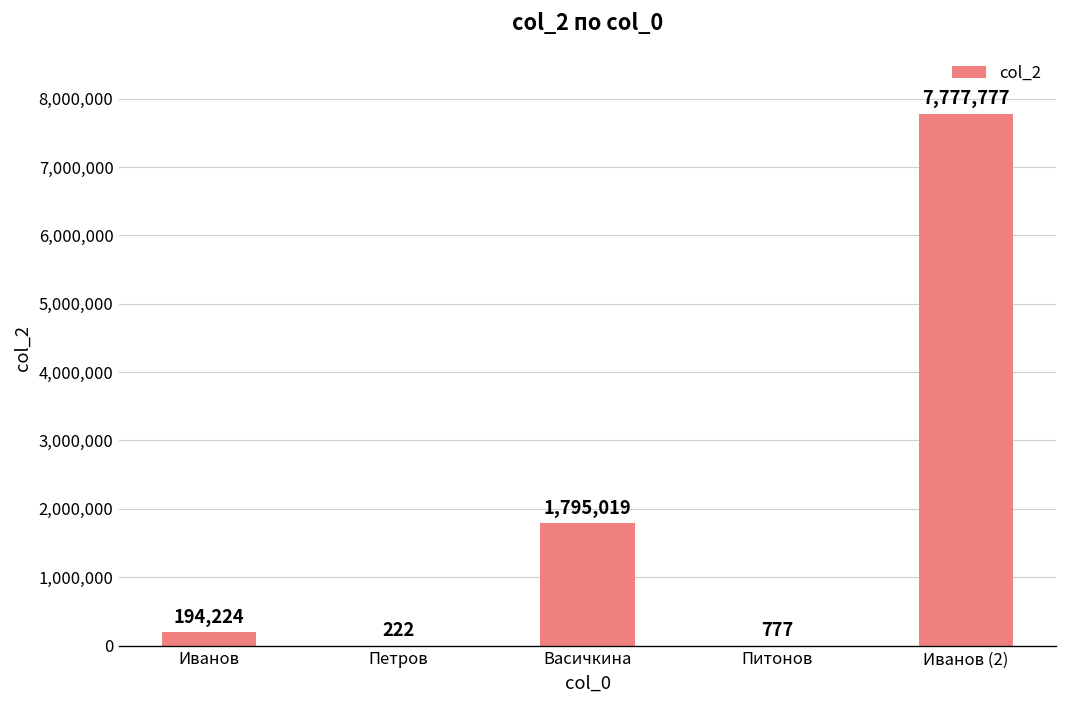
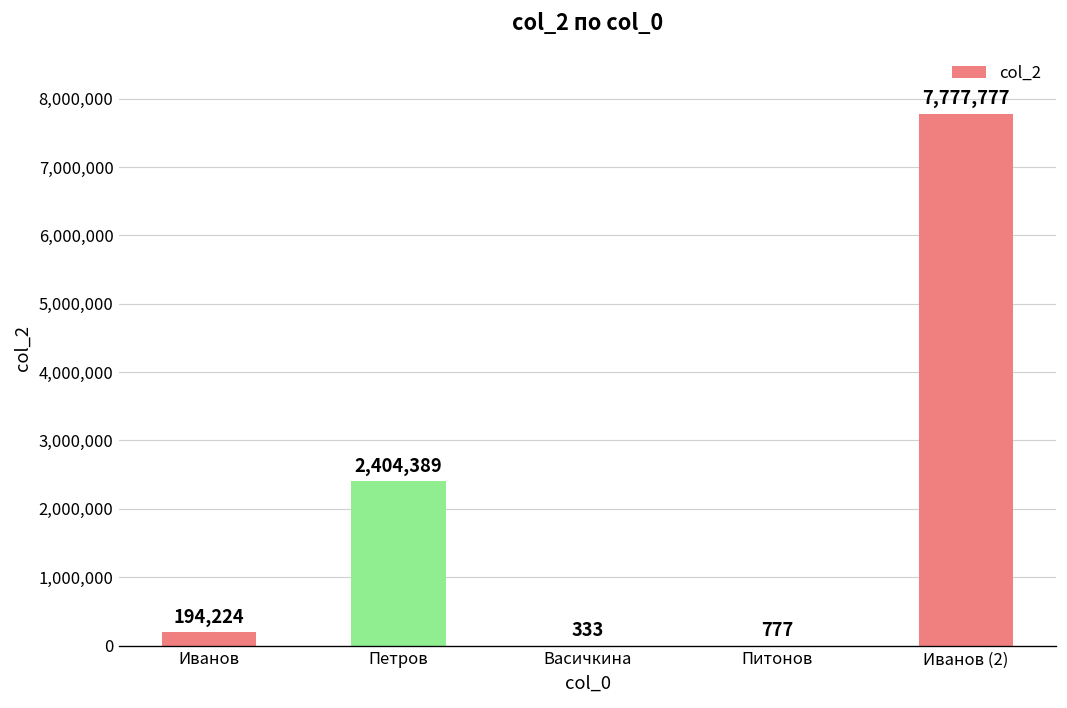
  {
    "Иванов": "194,224",
-   "Петров": "222",
-   "Васичкина": "1,795,019",
+   "Петров": "2,404,389",
+   "Васичкина": "333",
    "Питонов": "777",
    "Иванов (2)": "7,777,777"
  }
